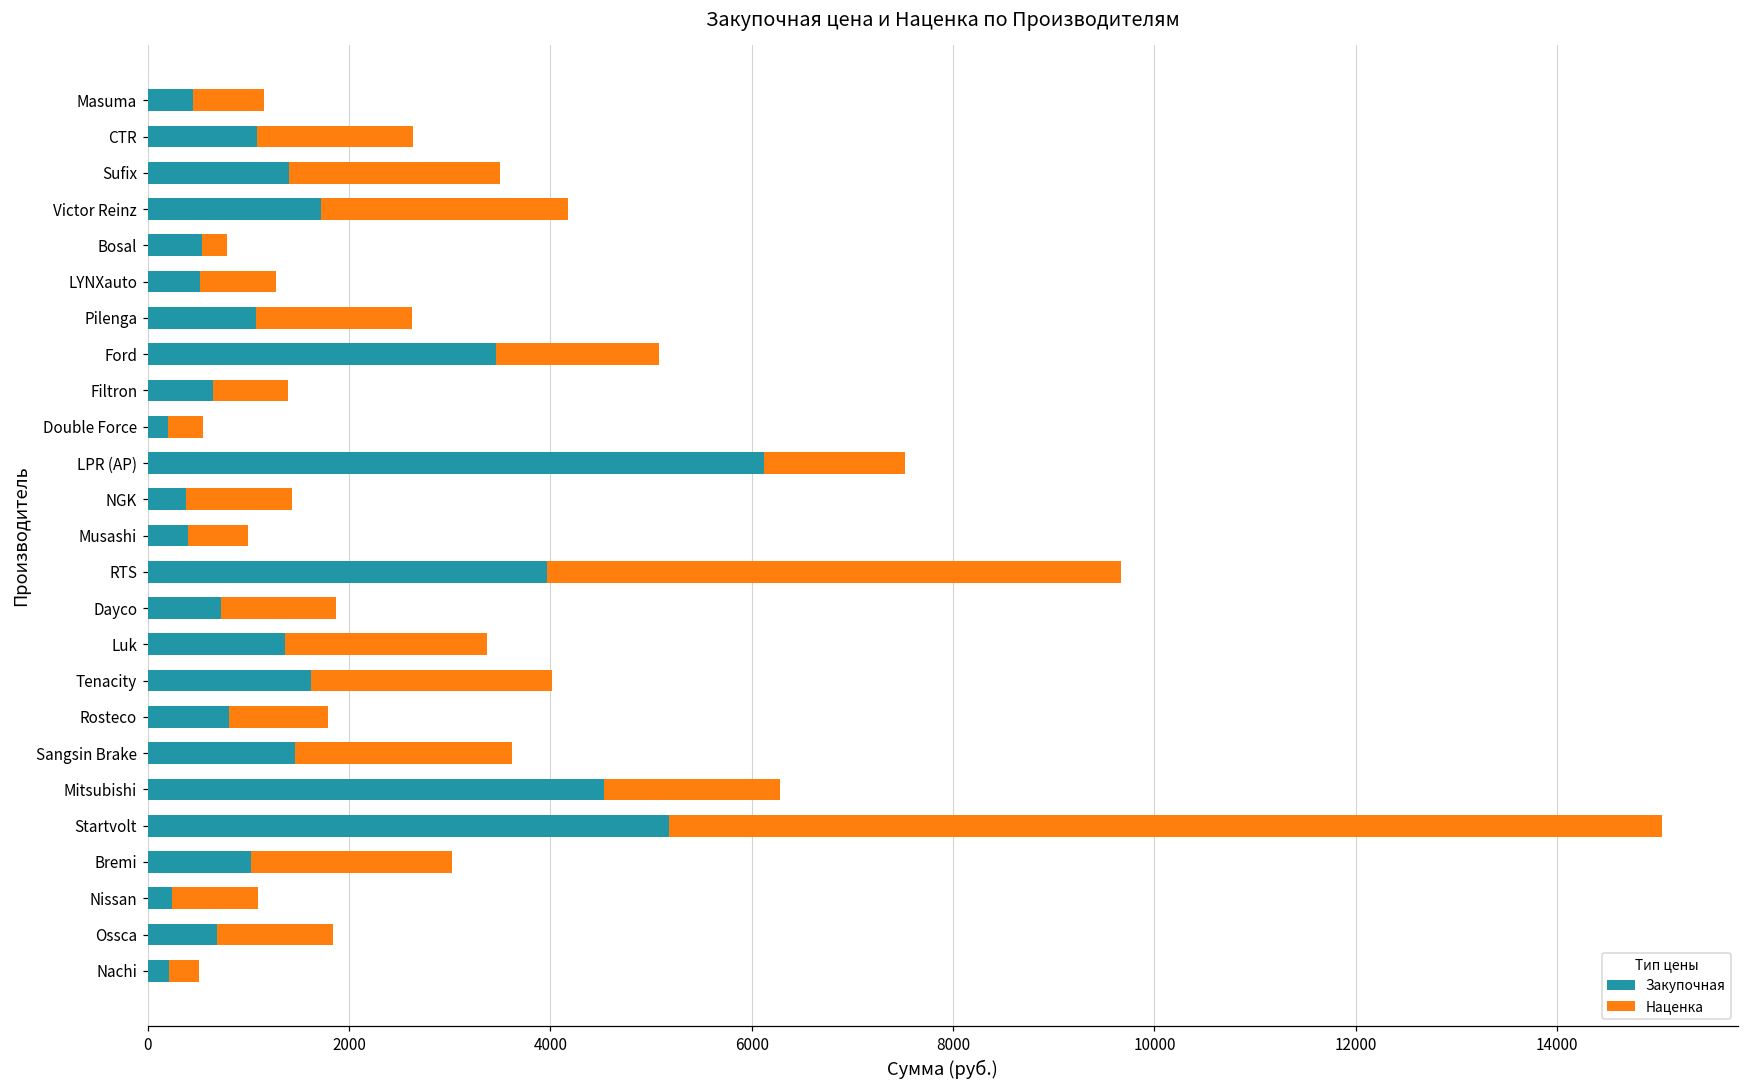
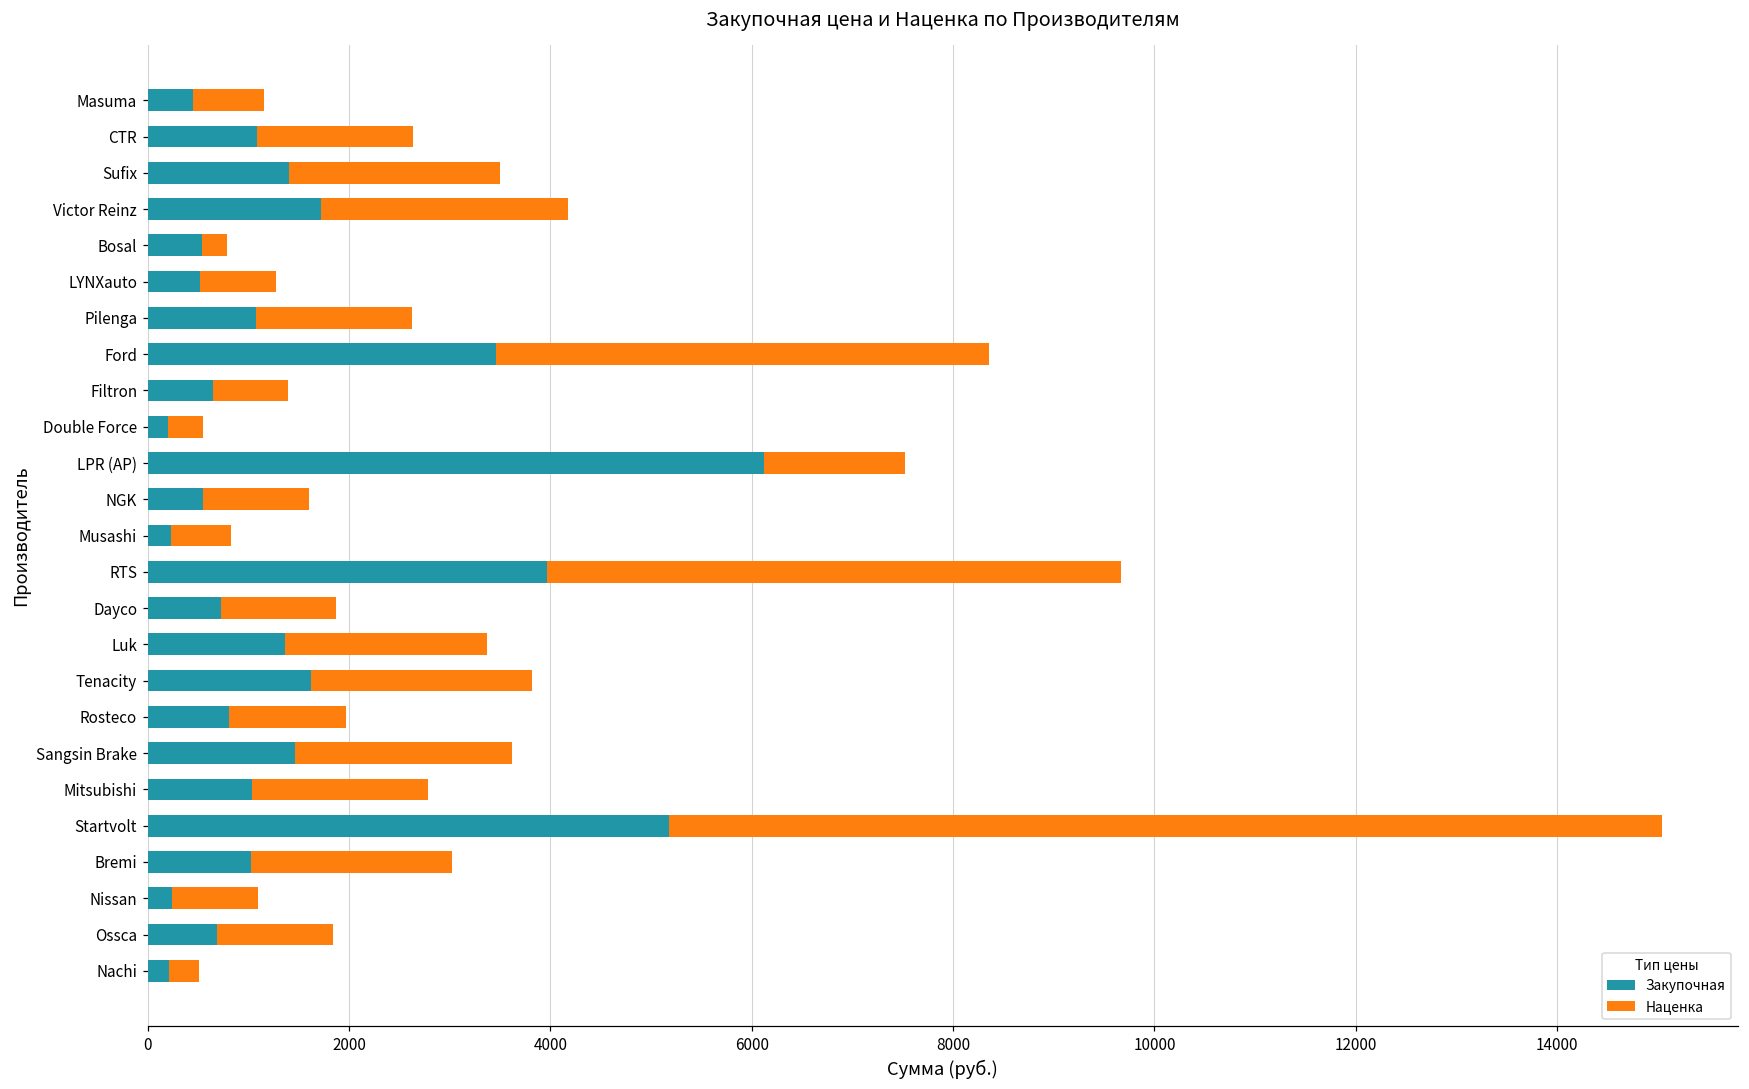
  {
    "Закупочная": {
      "Masuma": 500,
      "CTR": 1100,
      "Sufix": 1400,
      "Victor Reinz": 1700,
      "Bosal": 500,
      "LYNXauto": 500,
      "Pilenga": 1100,
      "Ford": 3500,
      "Filtron": 600,
      "Double Force": 200,
      "LPR (AP)": 6100,
-     "NGK": 400,
-     "Musashi": 400,
+     "NGK": 500,
+     "Musashi": 200,
      "RTS": 4000,
      "Dayco": 700,
      "Luk": 1400,
      "Tenacity": 1600,
      "Rosteco": 800,
      "Sangsin Brake": 1500,
-     "Mitsubishi": 4500,
+     "Mitsubishi": 1000,
      "Startvolt": 5200,
      "Bremi": 1000,
      "Nissan": 200,
      "Ossca": 700,
      "Nachi": 200
    },
    "Наценка": {
      "Masuma": 700,
      "CTR": 1600,
      "Sufix": 2100,
      "Victor Reinz": 2500,
      "Bosal": 300,
      "LYNXauto": 800,
      "Pilenga": 1600,
-     "Ford": 1600,
+     "Ford": 4900,
      "Filtron": 800,
      "Double Force": 400,
      "LPR (AP)": 1400,
      "NGK": 1100,
      "Musashi": 600,
      "RTS": 5700,
      "Dayco": 1200,
      "Luk": 2000,
-     "Tenacity": 2400,
-     "Rosteco": 1000,
+     "Tenacity": 2200,
+     "Rosteco": 1200,
      "Sangsin Brake": 2200,
      "Mitsubishi": 1800,
      "Startvolt": 9900,
      "Bremi": 2000,
      "Nissan": 900,
      "Ossca": 1200,
      "Nachi": 300
    }
  }
